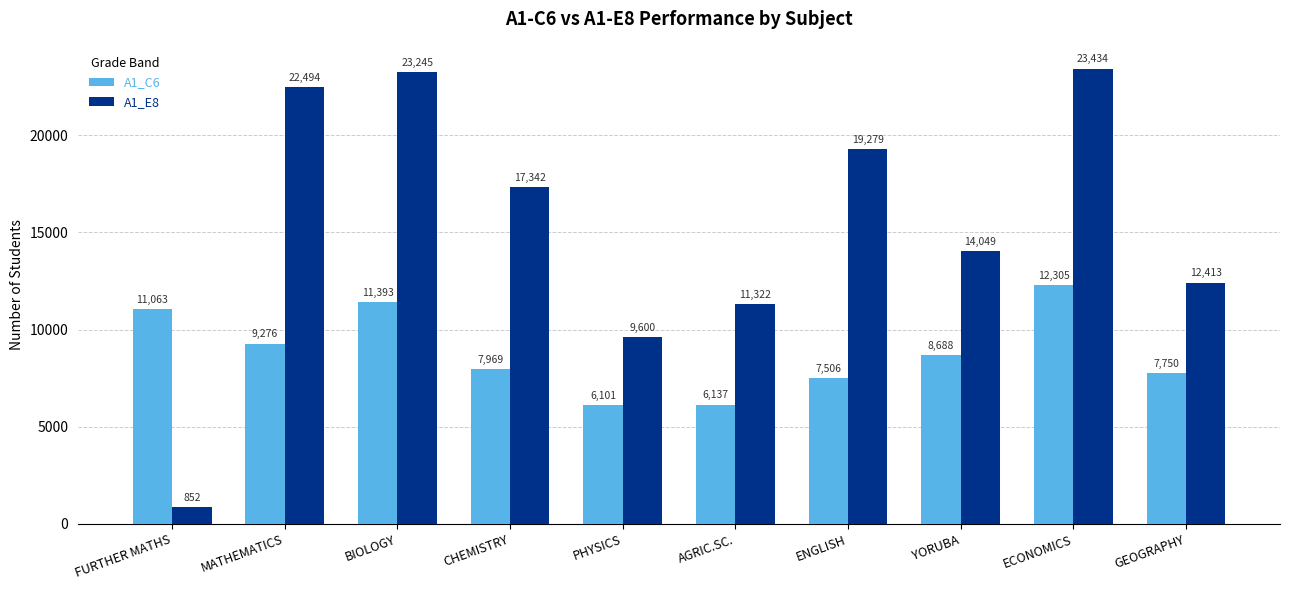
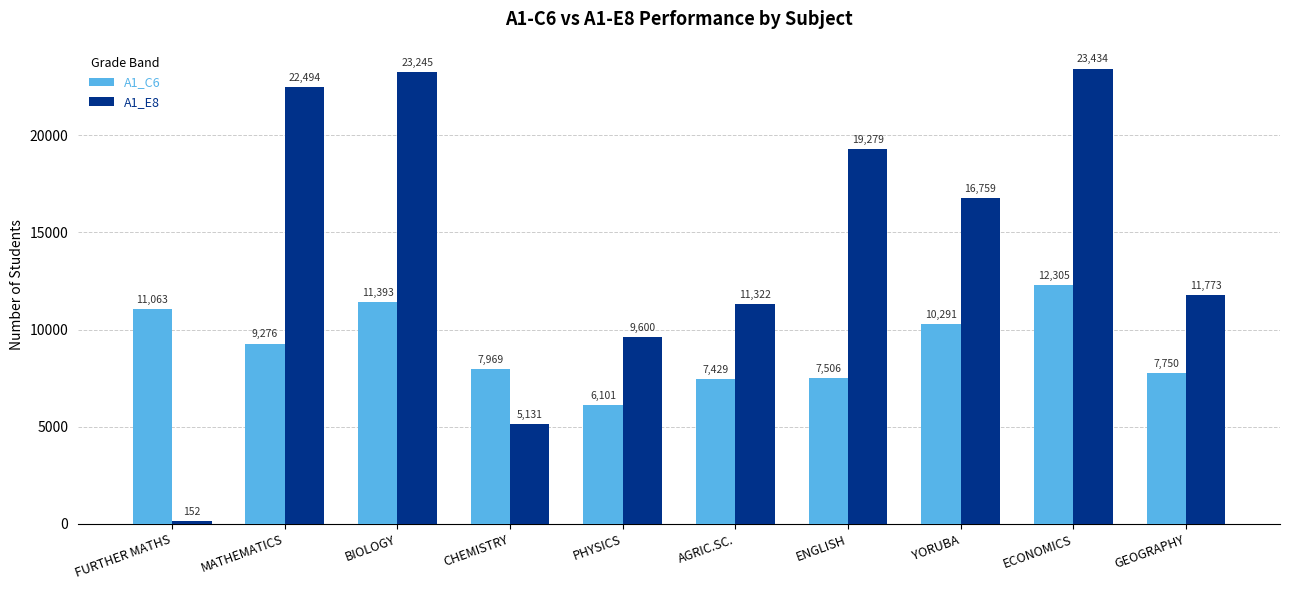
  {
    "A1_C6": {
      "FURTHER MATHS": "11,063",
      "MATHEMATICS": "9,276",
      "BIOLOGY": "11,393",
      "CHEMISTRY": "7,969",
      "PHYSICS": "6,101",
-     "AGRIC.SC.": "6,137",
+     "AGRIC.SC.": "7,429",
      "ENGLISH": "7,506",
-     "YORUBA": "8,688",
+     "YORUBA": "10,291",
      "ECONOMICS": "12,305",
      "GEOGRAPHY": "7,750"
    },
    "A1_E8": {
-     "FURTHER MATHS": "852",
+     "FURTHER MATHS": "152",
      "MATHEMATICS": "22,494",
      "BIOLOGY": "23,245",
-     "CHEMISTRY": "17,342",
+     "CHEMISTRY": "5,131",
      "PHYSICS": "9,600",
      "AGRIC.SC.": "11,322",
      "ENGLISH": "19,279",
-     "YORUBA": "14,049",
+     "YORUBA": "16,759",
      "ECONOMICS": "23,434",
-     "GEOGRAPHY": "12,413"
+     "GEOGRAPHY": "11,773"
    }
  }
